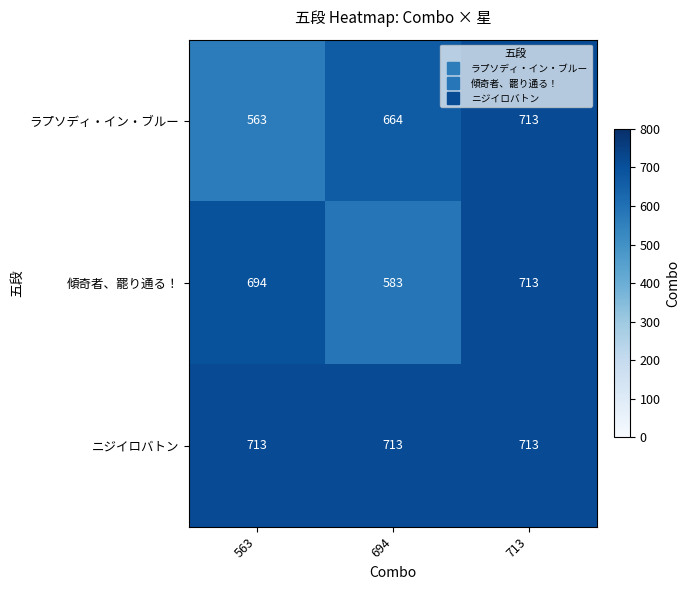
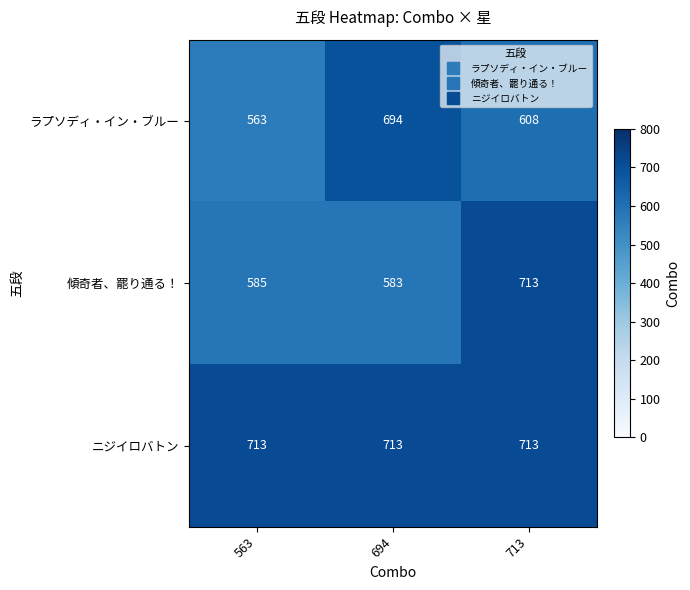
  {
    "ラプソディ・イン・ブルー": {
      "563": 563,
-     "694": 664,
-     "713": 713
+     "694": 694,
+     "713": 608
    },
    "傾奇者、罷り通る！": {
-     "563": 694,
+     "563": 585,
      "694": 583,
      "713": 713
    },
    "ニジイロバトン": {
      "563": 713,
      "694": 713,
      "713": 713
    }
  }
